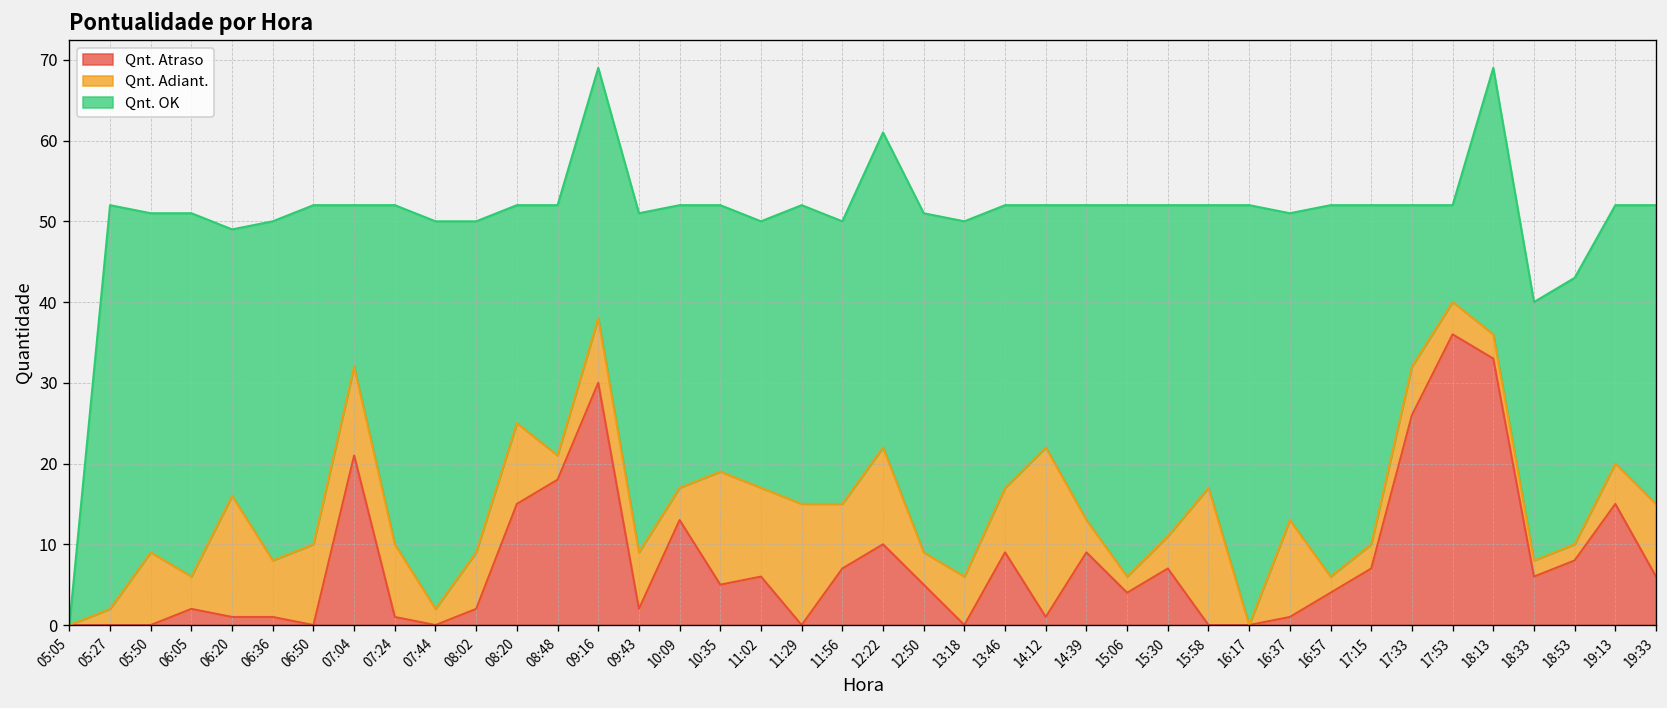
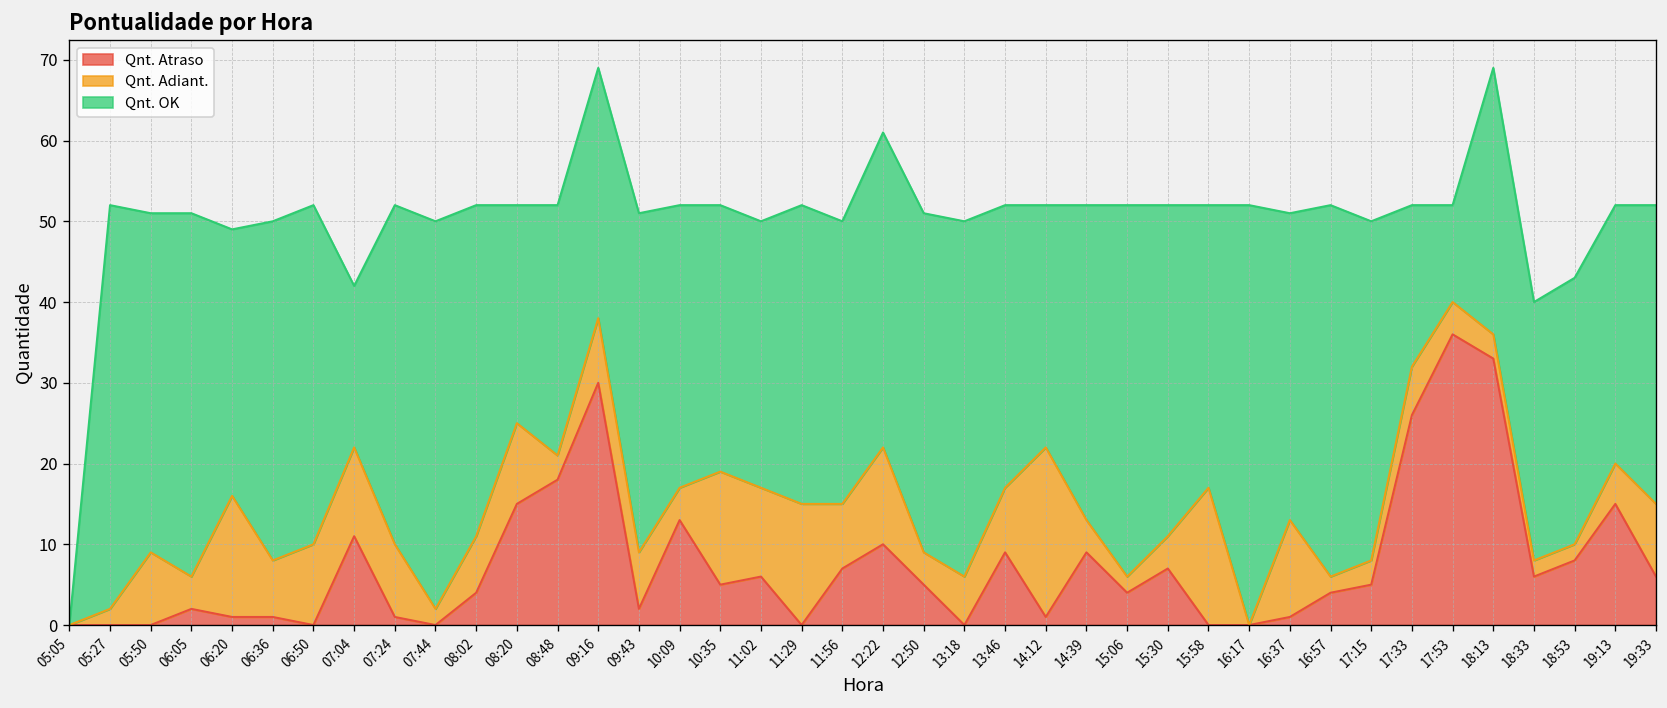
  {
    "Qnt. Atraso": {
      "05:27": 0,
      "05:50": 0,
      "06:05": 2,
      "06:20": 1,
      "06:36": 1,
      "06:50": 0,
-     "07:04": 21,
+     "07:04": 11,
      "07:24": 1,
      "07:44": 0,
-     "08:02": 2,
+     "08:02": 4,
      "08:20": 15,
      "08:48": 18,
      "09:16": 30,
      "09:43": 2,
      "10:09": 13,
      "10:35": 5,
      "11:02": 6,
      "11:29": 0,
      "11:56": 7,
      "12:22": 10,
      "12:50": 5,
      "13:18": 0,
      "13:46": 9,
      "14:12": 1,
      "14:39": 9,
      "15:06": 4,
      "15:30": 7,
      "15:58": 0,
      "16:37": 1,
      "16:57": 4,
-     "17:15": 7,
+     "17:15": 5,
      "17:33": 26,
      "17:53": 36,
      "18:13": 33,
      "18:33": 6,
      "18:53": 8,
      "19:13": 15,
      "19:33": 6
    },
    "Qnt. Adiant.": {
      "05:27": 2,
      "05:50": 9,
      "06:05": 4,
      "06:20": 15,
      "06:36": 7,
      "06:50": 10,
      "07:04": 11,
      "07:24": 9,
      "07:44": 2,
      "08:02": 7,
      "08:20": 10,
      "08:48": 3,
      "09:16": 8,
      "09:43": 7,
      "10:09": 4,
      "10:35": 14,
      "11:02": 11,
      "11:29": 15,
      "11:56": 8,
      "12:22": 12,
      "12:50": 4,
      "13:18": 6,
      "13:46": 8,
      "14:12": 21,
      "14:39": 4,
      "15:06": 2,
      "15:30": 4,
      "15:58": 17,
      "16:37": 12,
      "16:57": 2,
      "17:15": 3,
      "17:33": 6,
      "17:53": 4,
      "18:13": 3,
      "18:33": 2,
      "18:53": 2,
      "19:13": 5,
      "19:33": 9
    },
    "Qnt. OK": {
      "05:27": 50,
      "05:50": 42,
      "06:05": 45,
      "06:20": 33,
      "06:36": 42,
      "06:50": 42,
      "07:04": 20,
      "07:24": 42,
      "07:44": 48,
      "08:02": 41,
      "08:20": 27,
      "08:48": 31,
      "09:16": 31,
      "09:43": 42,
      "10:09": 35,
      "10:35": 33,
      "11:02": 33,
      "11:29": 37,
      "11:56": 35,
      "12:22": 39,
      "12:50": 42,
      "13:18": 44,
      "13:46": 35,
      "14:12": 30,
      "14:39": 39,
      "15:06": 46,
      "15:30": 41,
      "15:58": 35,
      "16:17": 52,
      "16:37": 38,
      "16:57": 46,
      "17:15": 42,
      "17:33": 20,
      "17:53": 12,
      "18:13": 33,
      "18:33": 32,
      "18:53": 33,
      "19:13": 32,
      "19:33": 37
    }
  }
